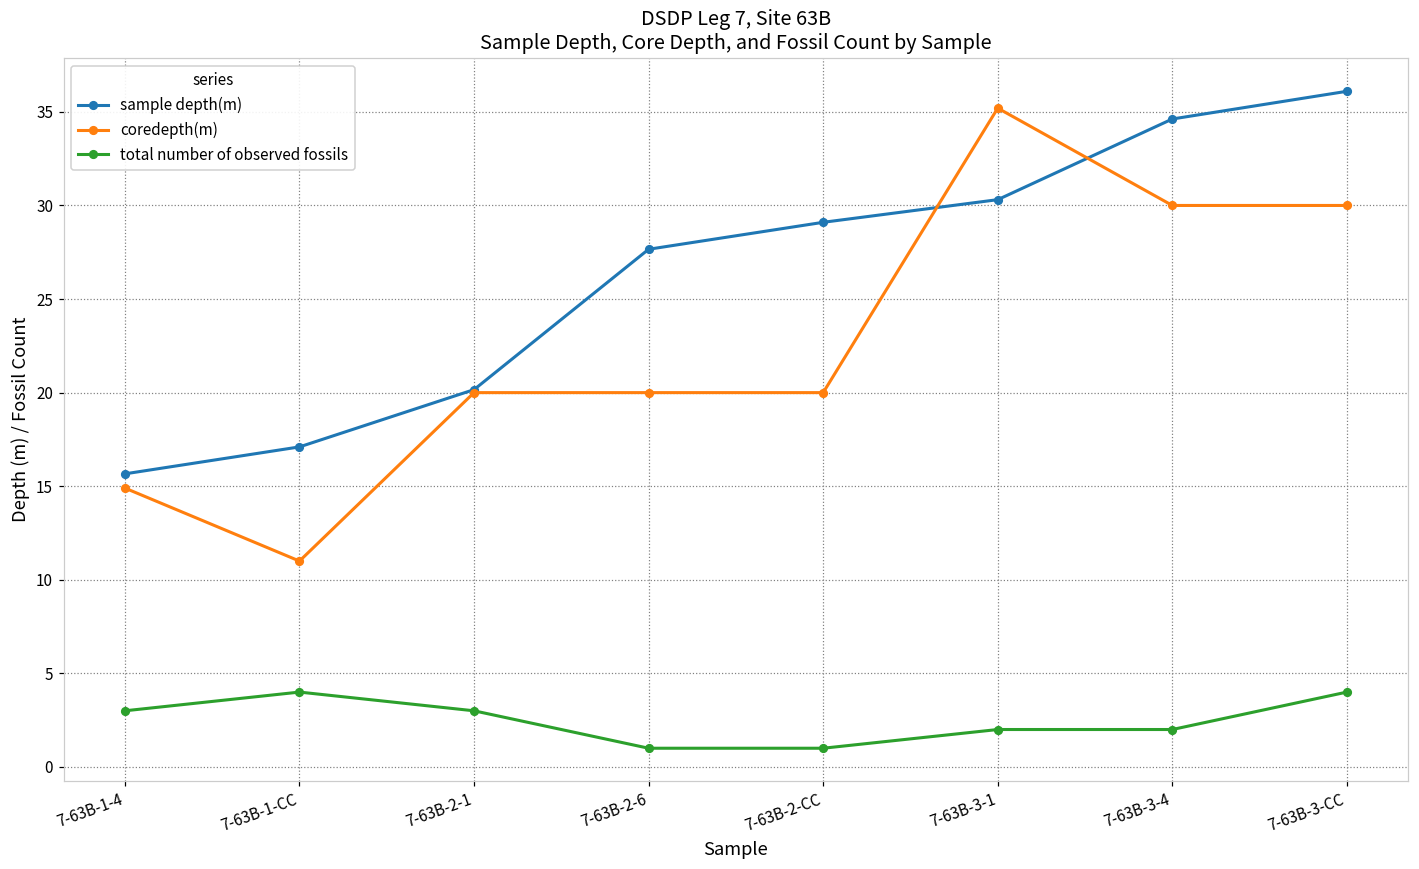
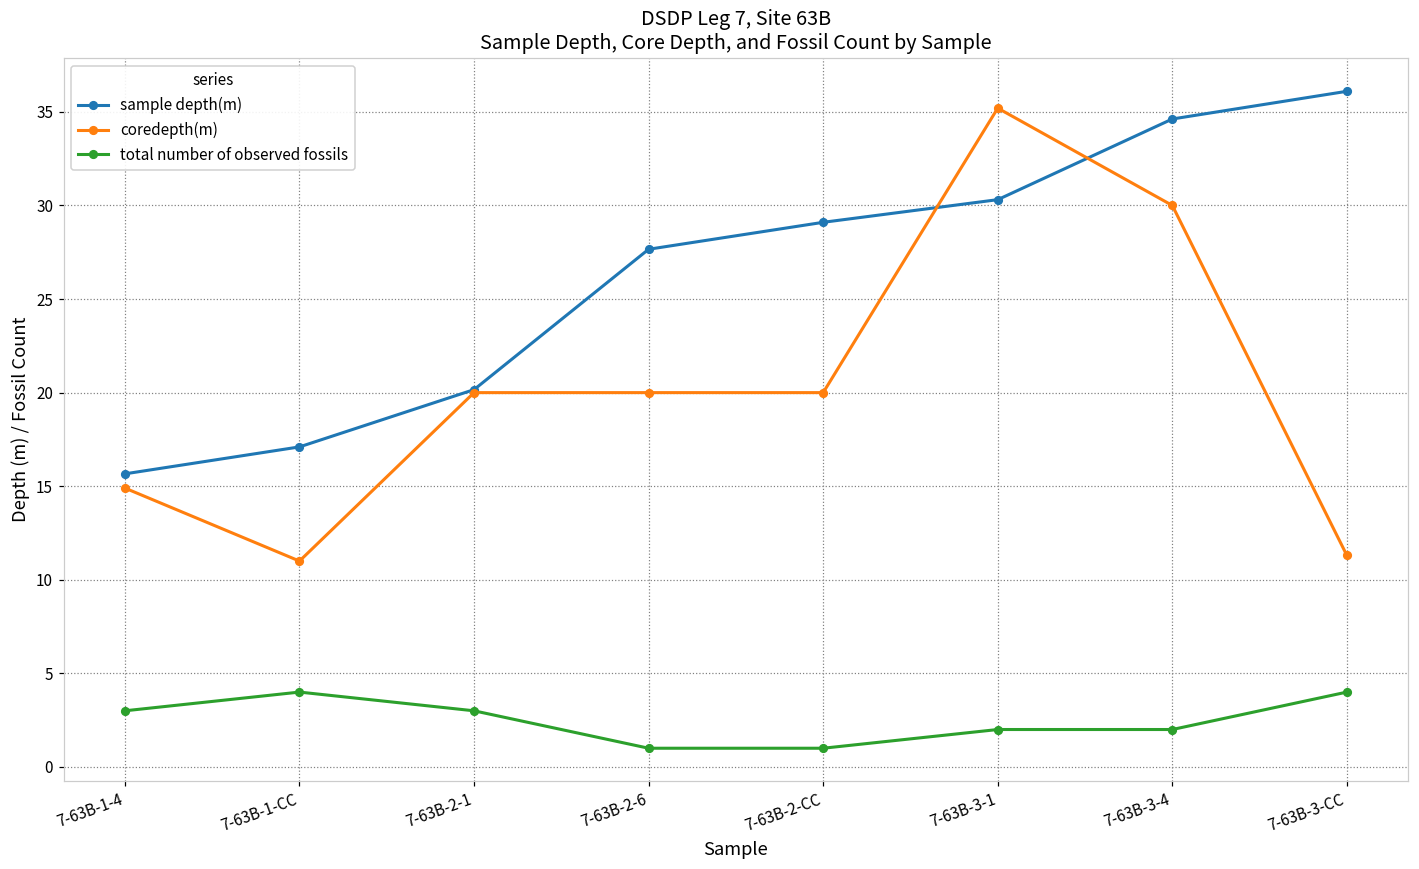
  {
    "sample depth(m)": {
      "7-63B-1-4": 15.7,
      "7-63B-1-CC": 17.1,
      "7-63B-2-1": 20.2,
      "7-63B-2-6": 27.7,
      "7-63B-2-CC": 29.1,
      "7-63B-3-1": 30.3,
      "7-63B-3-4": 34.6,
      "7-63B-3-CC": 36.1
    },
    "coredepth(m)": {
      "7-63B-1-4": 14.9,
      "7-63B-1-CC": 11.0,
      "7-63B-2-1": 20.0,
      "7-63B-2-6": 20.0,
      "7-63B-2-CC": 20.0,
      "7-63B-3-1": 35.2,
      "7-63B-3-4": 30.0,
-     "7-63B-3-CC": 30.0
+     "7-63B-3-CC": 11.3
    },
    "total number of observed fossils": {
      "7-63B-1-4": 3.0,
      "7-63B-1-CC": 4.0,
      "7-63B-2-1": 3.0,
      "7-63B-2-6": 1.0,
      "7-63B-2-CC": 1.0,
      "7-63B-3-1": 2.0,
      "7-63B-3-4": 2.0,
      "7-63B-3-CC": 4.0
    }
  }
